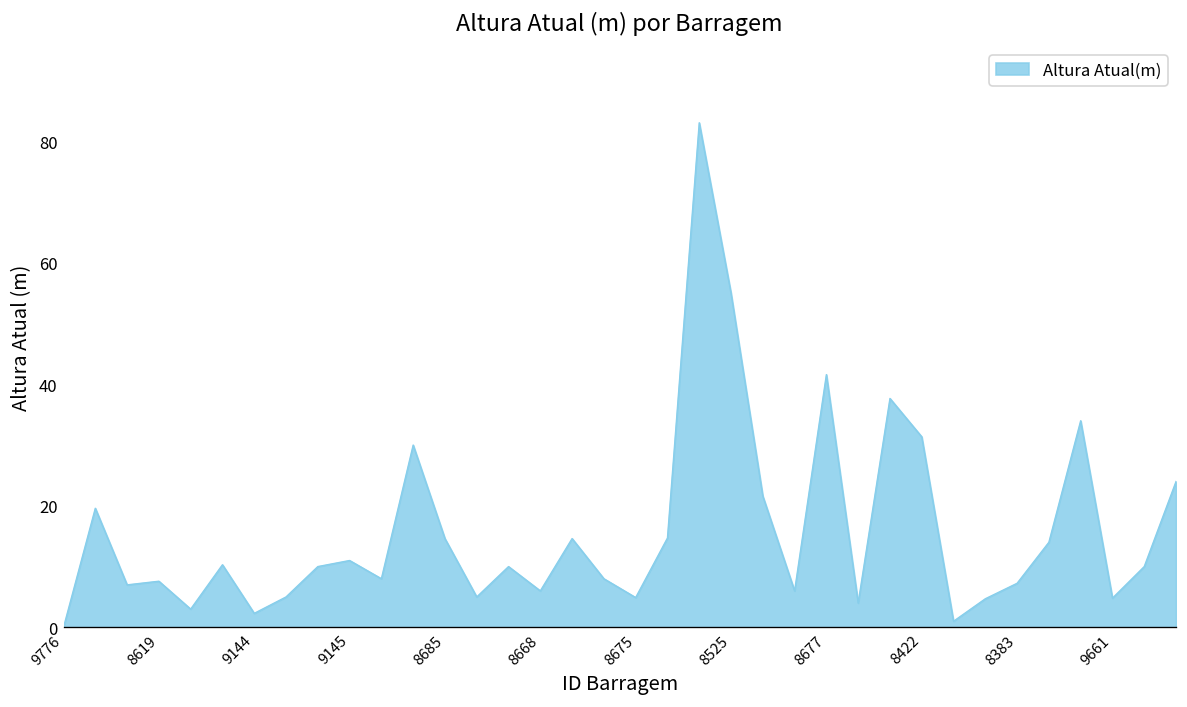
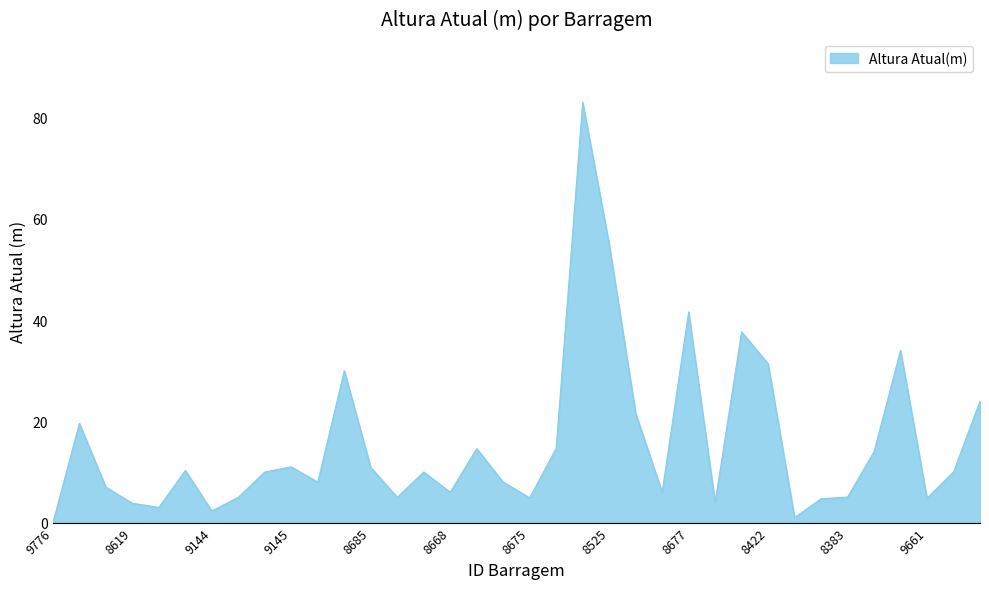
  {
    "9776": 0,
-   "8619": 8,
+   "8619": 4,
    "9144": 2,
    "9145": 11,
-   "8685": 15,
+   "8685": 11,
    "8668": 6,
    "8675": 5,
    "8525": 55,
    "8677": 42,
    "8422": 31,
-   "8383": 7,
+   "8383": 5,
    "9661": 5
  }
